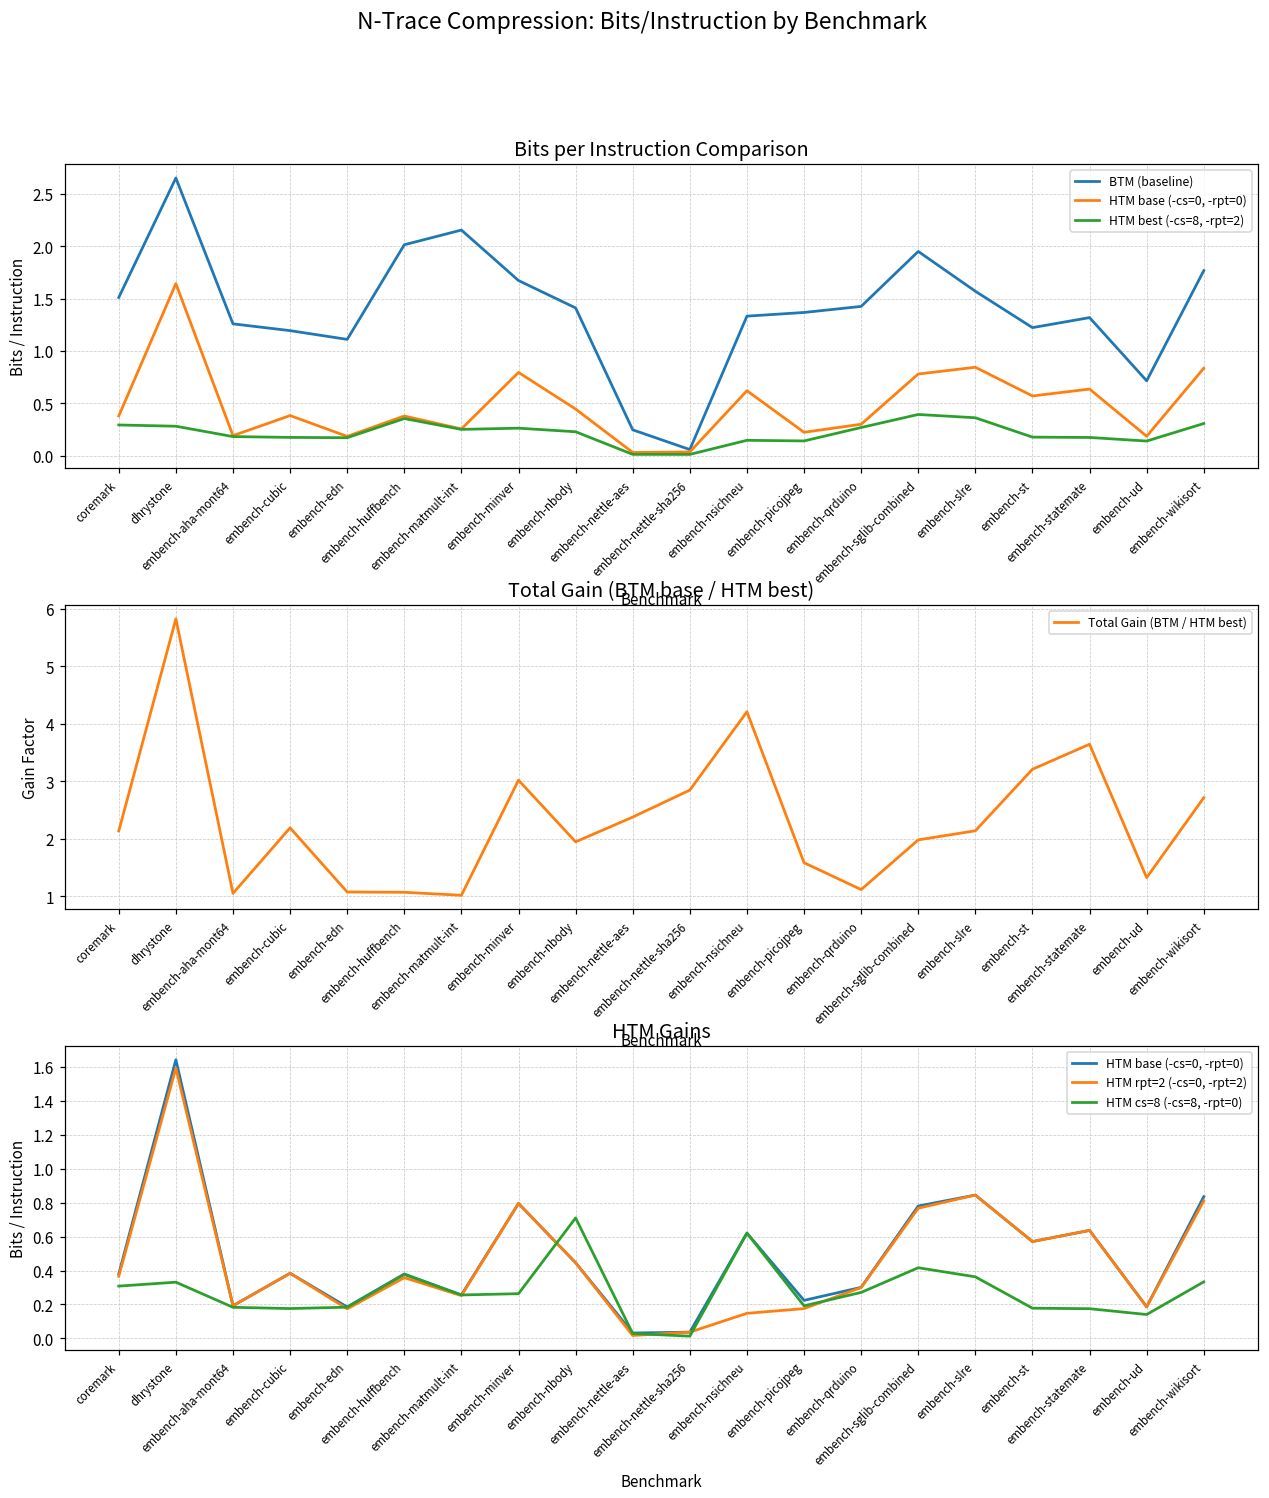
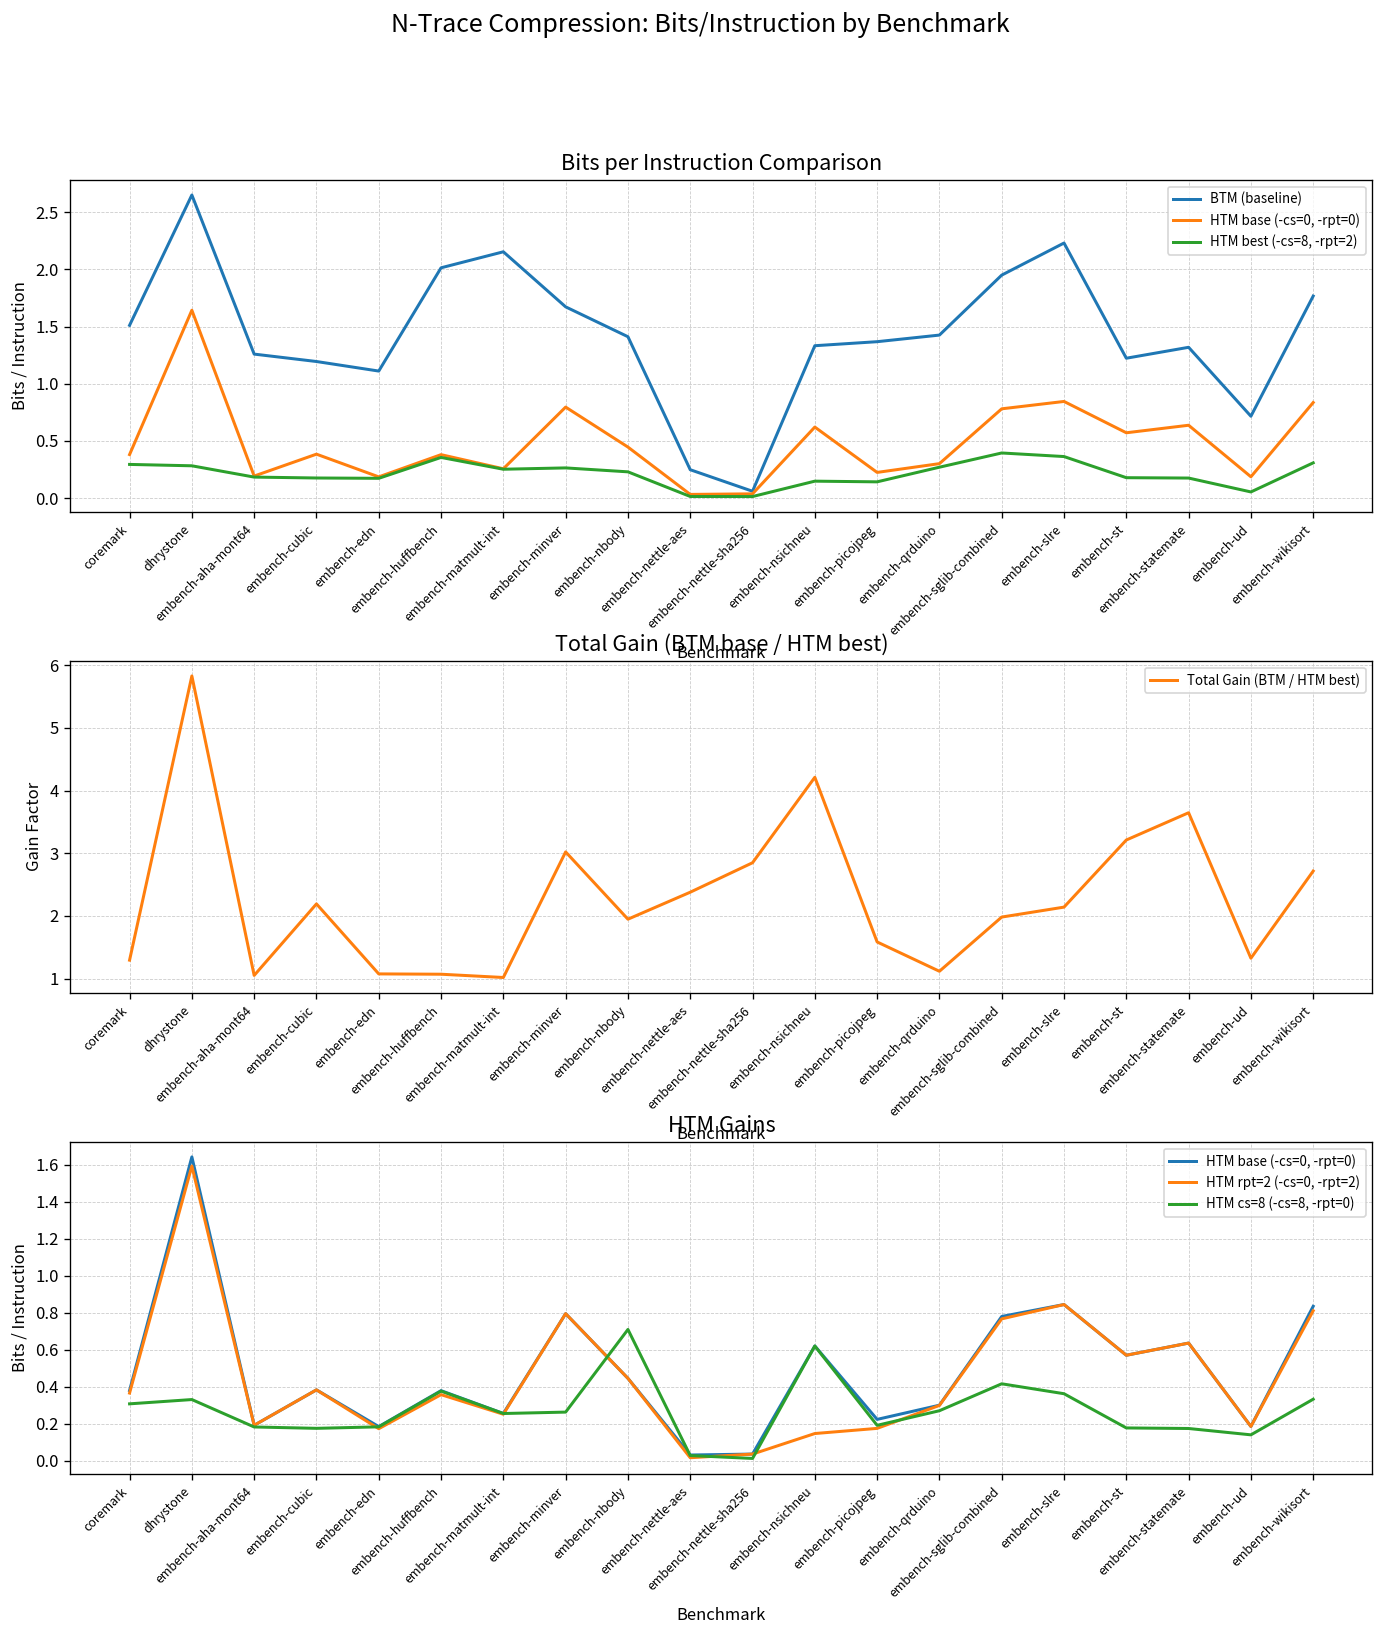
  {
    "Bits per Instruction Comparison": {
      "BTM (baseline)": {
        "coremark": 1.5,
        "dhrystone": 2.7,
        "embench-aha-mont64": 1.3,
        "embench-cubic": 1.2,
        "embench-edn": 1.1,
        "embench-huffbench": 2.0,
        "embench-matmult-int": 2.2,
        "embench-minver": 1.7,
        "embench-nbody": 1.4,
        "embench-nettle-aes": 0.2,
        "embench-nsichneu": 1.3,
        "embench-picojpeg": 1.4,
        "embench-qrduino": 1.4,
        "embench-sglib-combined": 2.0,
-       "embench-slre": 1.6,
+       "embench-slre": 2.2,
        "embench-st": 1.2,
        "embench-statemate": 1.3,
        "embench-ud": 0.7,
        "embench-wikisort": 1.8
      },
      "HTM best (-cs=8, -rpt=2)": {
        "coremark": 0.3,
        "dhrystone": 0.3,
        "embench-cubic": 0.2,
        "embench-minver": 0.3,
        "embench-nbody": 0.2,
        "embench-nsichneu": 0.1,
        "embench-picojpeg": 0.1,
        "embench-qrduino": 0.3,
        "embench-sglib-combined": 0.4,
        "embench-slre": 0.4,
        "embench-st": 0.2,
        "embench-statemate": 0.2,
-       "embench-ud": 0.14,
+       "embench-ud": 0.05,
        "embench-wikisort": 0.3
      }
    },
    "Total Gain (BTM base / HTM best)": {
-     "coremark": 2.1,
+     "coremark": 1.3,
      "dhrystone": 5.8,
      "embench-aha-mont64": 1.0,
      "embench-cubic": 2.2,
      "embench-edn": 1.1,
      "embench-huffbench": 1.1,
      "embench-matmult-int": 1.0,
      "embench-minver": 3.0,
      "embench-nbody": 1.9,
      "embench-nettle-aes": 2.4,
      "embench-nettle-sha256": 2.8,
      "embench-nsichneu": 4.2,
      "embench-picojpeg": 1.6,
      "embench-qrduino": 1.1,
      "embench-sglib-combined": 2.0,
      "embench-slre": 2.1,
      "embench-st": 3.2,
      "embench-statemate": 3.6,
      "embench-ud": 1.3,
      "embench-wikisort": 2.7
    },
    "HTM Gains": {
      "HTM base (-cs=0, -rpt=0)": {
        "dhrystone": 1.64,
        "embench-picojpeg": 0.22,
        "embench-wikisort": 0.84
      },
      "HTM rpt=2 (-cs=0, -rpt=2)": {
        "dhrystone": 1.59,
        "embench-huffbench": 0.36,
        "embench-nsichneu": 0.15,
        "embench-picojpeg": 0.18,
        "embench-wikisort": 0.81
      },
      "HTM cs=8 (-cs=8, -rpt=0)": {
        "coremark": 0.31,
        "dhrystone": 0.33,
        "embench-cubic": 0.18,
        "embench-minver": 0.26,
        "embench-nbody": 0.71,
        "embench-nettle-sha256": 0.01,
        "embench-picojpeg": 0.19,
        "embench-qrduino": 0.27,
        "embench-sglib-combined": 0.42,
        "embench-slre": 0.36,
        "embench-st": 0.18,
        "embench-statemate": 0.17,
        "embench-ud": 0.14,
        "embench-wikisort": 0.33
      }
    }
  }
